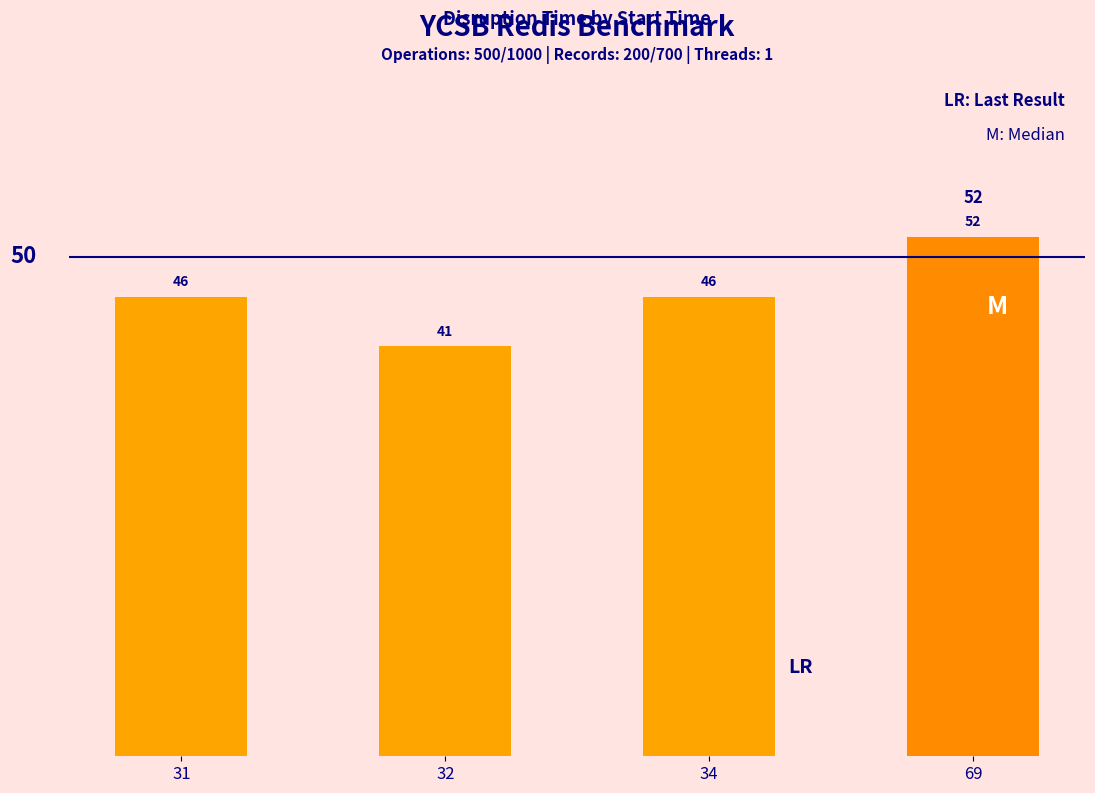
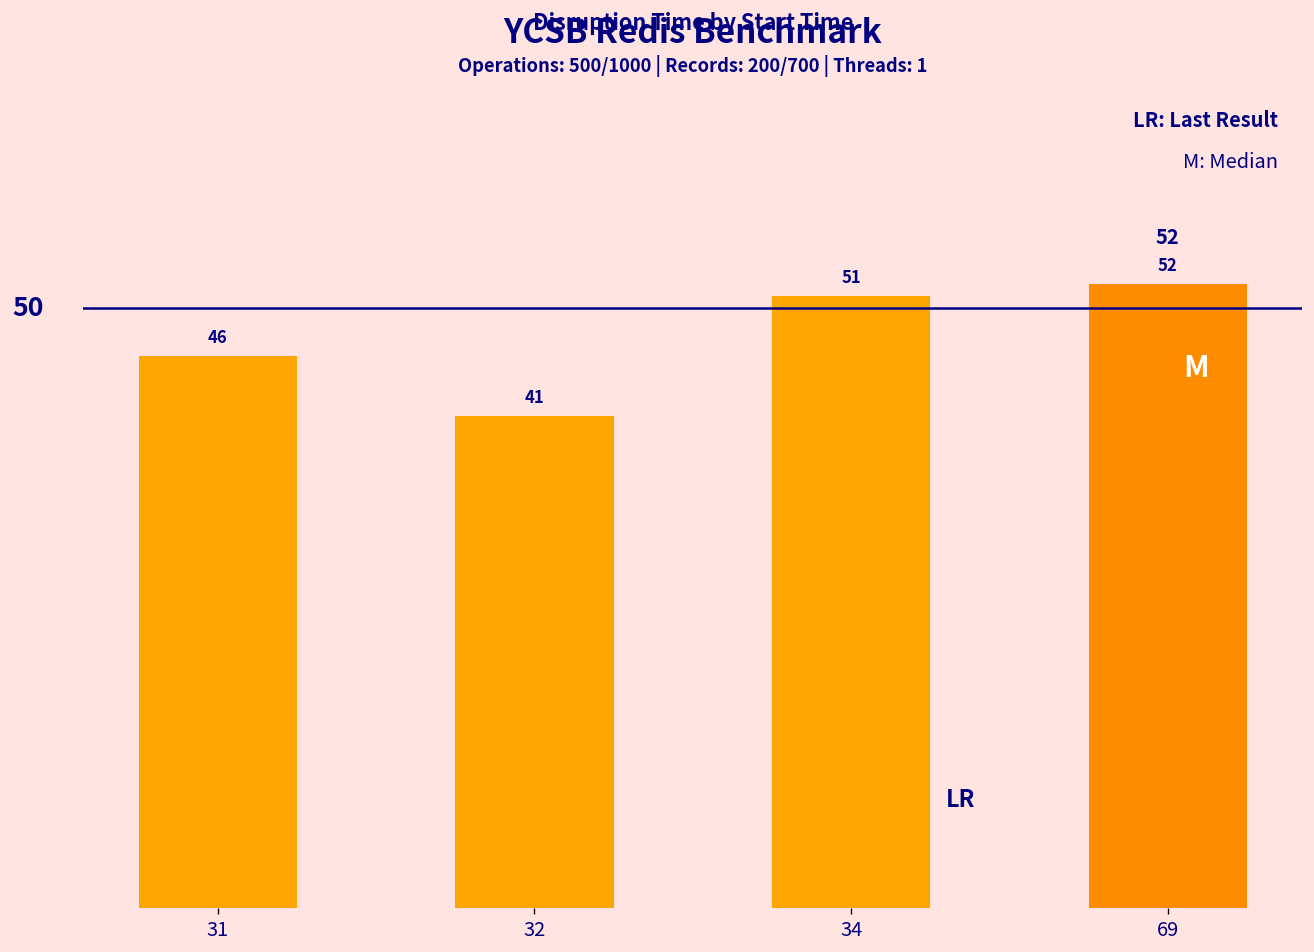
  {
    "31": 46,
    "32": 41,
-   "34": 46,
+   "34": 51,
    "69": 52
  }
